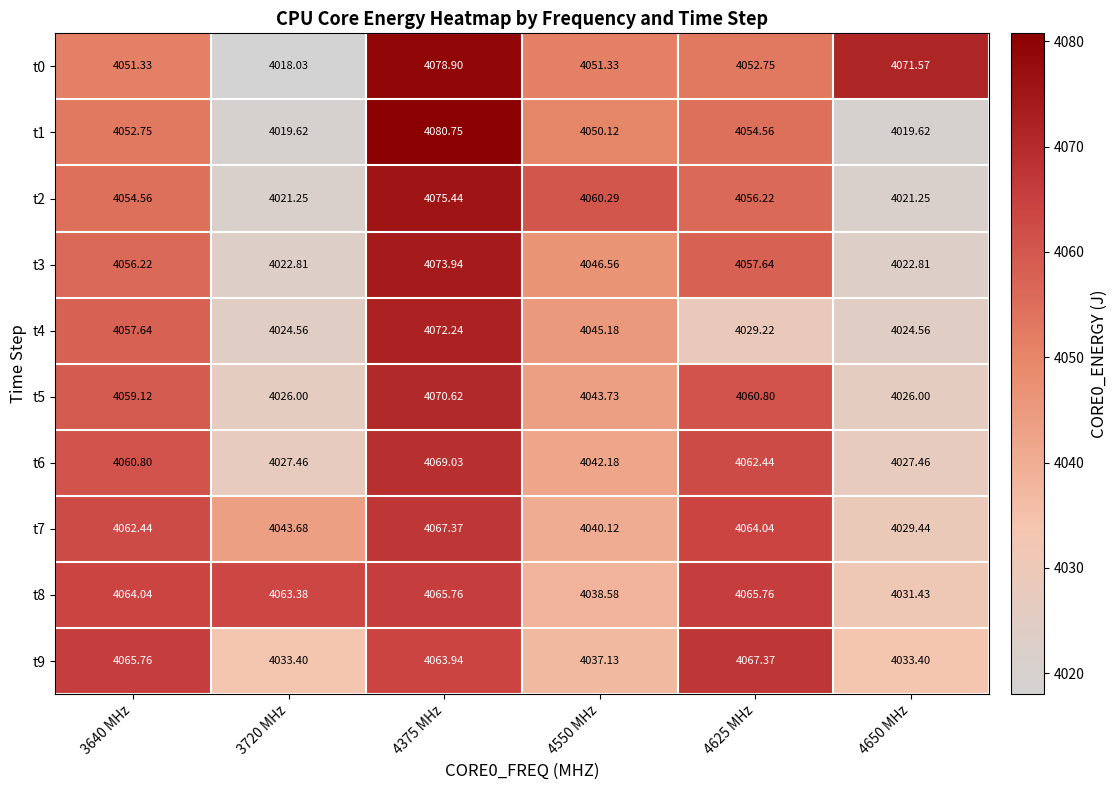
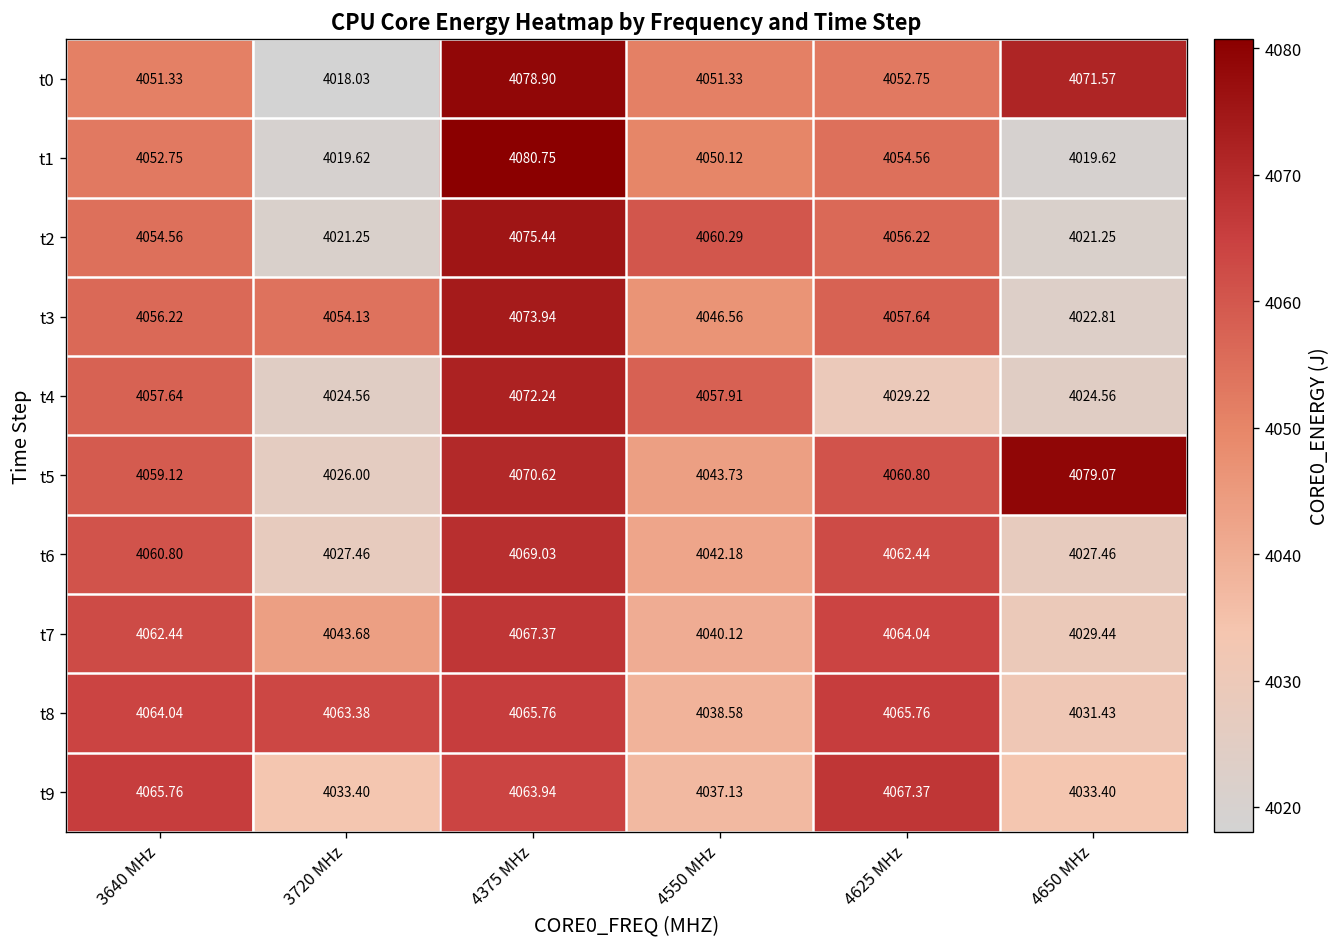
  {
    "t0": {
      "3640 MHz": 4051.33,
      "3720 MHz": 4018.03,
      "4375 MHz": 4078.90,
      "4550 MHz": 4051.33,
      "4625 MHz": 4052.75,
      "4650 MHz": 4071.57
    },
    "t1": {
      "3640 MHz": 4052.75,
      "3720 MHz": 4019.62,
      "4375 MHz": 4080.75,
      "4550 MHz": 4050.12,
      "4625 MHz": 4054.56,
      "4650 MHz": 4019.62
    },
    "t2": {
      "3640 MHz": 4054.56,
      "3720 MHz": 4021.25,
      "4375 MHz": 4075.44,
      "4550 MHz": 4060.29,
      "4625 MHz": 4056.22,
      "4650 MHz": 4021.25
    },
    "t3": {
      "3640 MHz": 4056.22,
-     "3720 MHz": 4022.81,
+     "3720 MHz": 4054.13,
      "4375 MHz": 4073.94,
      "4550 MHz": 4046.56,
      "4625 MHz": 4057.64,
      "4650 MHz": 4022.81
    },
    "t4": {
      "3640 MHz": 4057.64,
      "3720 MHz": 4024.56,
      "4375 MHz": 4072.24,
-     "4550 MHz": 4045.18,
+     "4550 MHz": 4057.91,
      "4625 MHz": 4029.22,
      "4650 MHz": 4024.56
    },
    "t5": {
      "3640 MHz": 4059.12,
      "3720 MHz": 4026.00,
      "4375 MHz": 4070.62,
      "4550 MHz": 4043.73,
      "4625 MHz": 4060.80,
-     "4650 MHz": 4026.00
+     "4650 MHz": 4079.07
    },
    "t6": {
      "3640 MHz": 4060.80,
      "3720 MHz": 4027.46,
      "4375 MHz": 4069.03,
      "4550 MHz": 4042.18,
      "4625 MHz": 4062.44,
      "4650 MHz": 4027.46
    },
    "t7": {
      "3640 MHz": 4062.44,
      "3720 MHz": 4043.68,
      "4375 MHz": 4067.37,
      "4550 MHz": 4040.12,
      "4625 MHz": 4064.04,
      "4650 MHz": 4029.44
    },
    "t8": {
      "3640 MHz": 4064.04,
      "3720 MHz": 4063.38,
      "4375 MHz": 4065.76,
      "4550 MHz": 4038.58,
      "4625 MHz": 4065.76,
      "4650 MHz": 4031.43
    },
    "t9": {
      "3640 MHz": 4065.76,
      "3720 MHz": 4033.40,
      "4375 MHz": 4063.94,
      "4550 MHz": 4037.13,
      "4625 MHz": 4067.37,
      "4650 MHz": 4033.40
    }
  }
